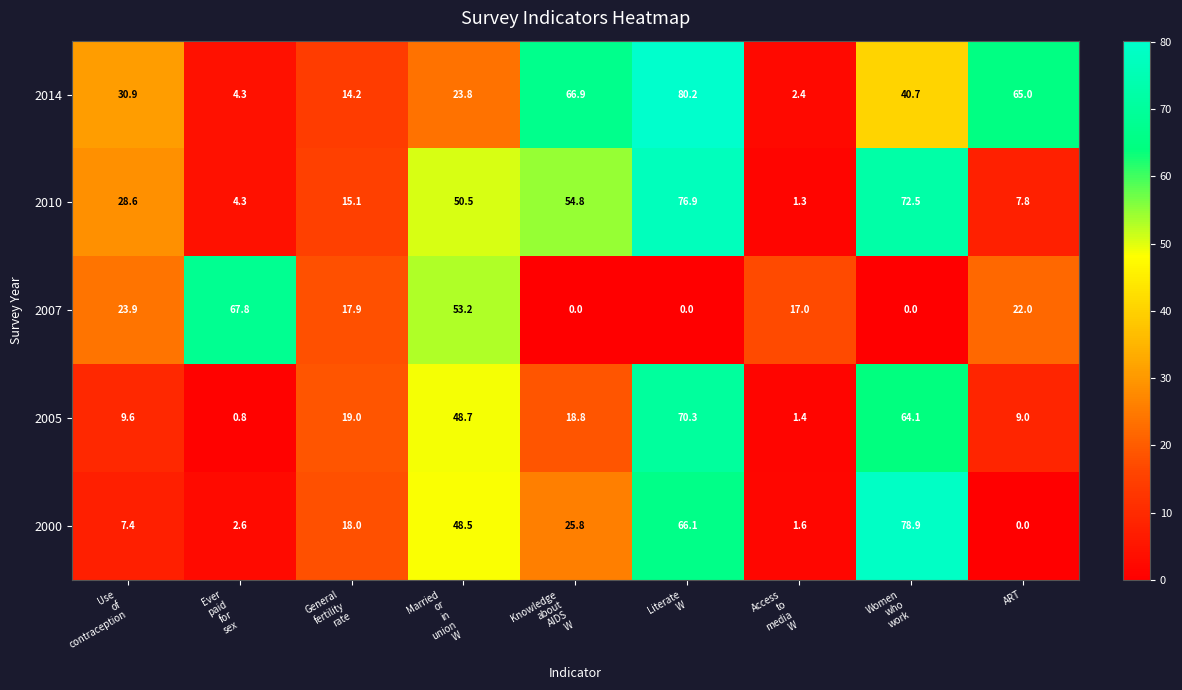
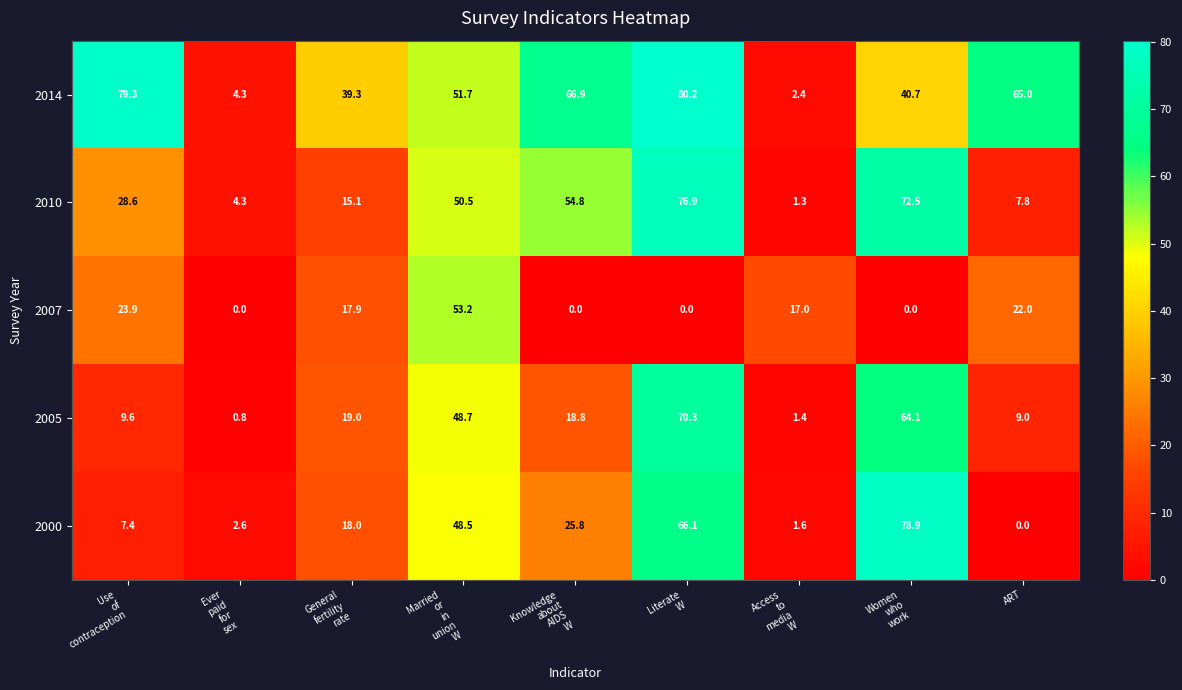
  {
    "2014": {
-     "Use of contraception": 30.9,
+     "Use of contraception": 79.3,
      "Ever paid for sex": 4.3,
-     "General fertility rate": 14.2,
-     "Married or in union W": 23.8,
+     "General fertility rate": 39.3,
+     "Married or in union W": 51.7,
      "Knowledge about AIDS W": 66.9,
      "Literate W": 80.2,
      "Access to media W": 2.4,
      "Women who work": 40.7,
      "ART": 65.0
    },
    "2010": {
      "Use of contraception": 28.6,
      "Ever paid for sex": 4.3,
      "General fertility rate": 15.1,
      "Married or in union W": 50.5,
      "Knowledge about AIDS W": 54.8,
      "Literate W": 76.9,
      "Access to media W": 1.3,
      "Women who work": 72.5,
      "ART": 7.8
    },
    "2007": {
      "Use of contraception": 23.9,
-     "Ever paid for sex": 67.8,
+     "Ever paid for sex": 0.0,
      "General fertility rate": 17.9,
      "Married or in union W": 53.2,
      "Knowledge about AIDS W": 0.0,
      "Literate W": 0.0,
      "Access to media W": 17.0,
      "Women who work": 0.0,
      "ART": 22.0
    },
    "2005": {
      "Use of contraception": 9.6,
      "Ever paid for sex": 0.8,
      "General fertility rate": 19.0,
      "Married or in union W": 48.7,
      "Knowledge about AIDS W": 18.8,
      "Literate W": 70.3,
      "Access to media W": 1.4,
      "Women who work": 64.1,
      "ART": 9.0
    },
    "2000": {
      "Use of contraception": 7.4,
      "Ever paid for sex": 2.6,
      "General fertility rate": 18.0,
      "Married or in union W": 48.5,
      "Knowledge about AIDS W": 25.8,
      "Literate W": 66.1,
      "Access to media W": 1.6,
      "Women who work": 78.9,
      "ART": 0.0
    }
  }
